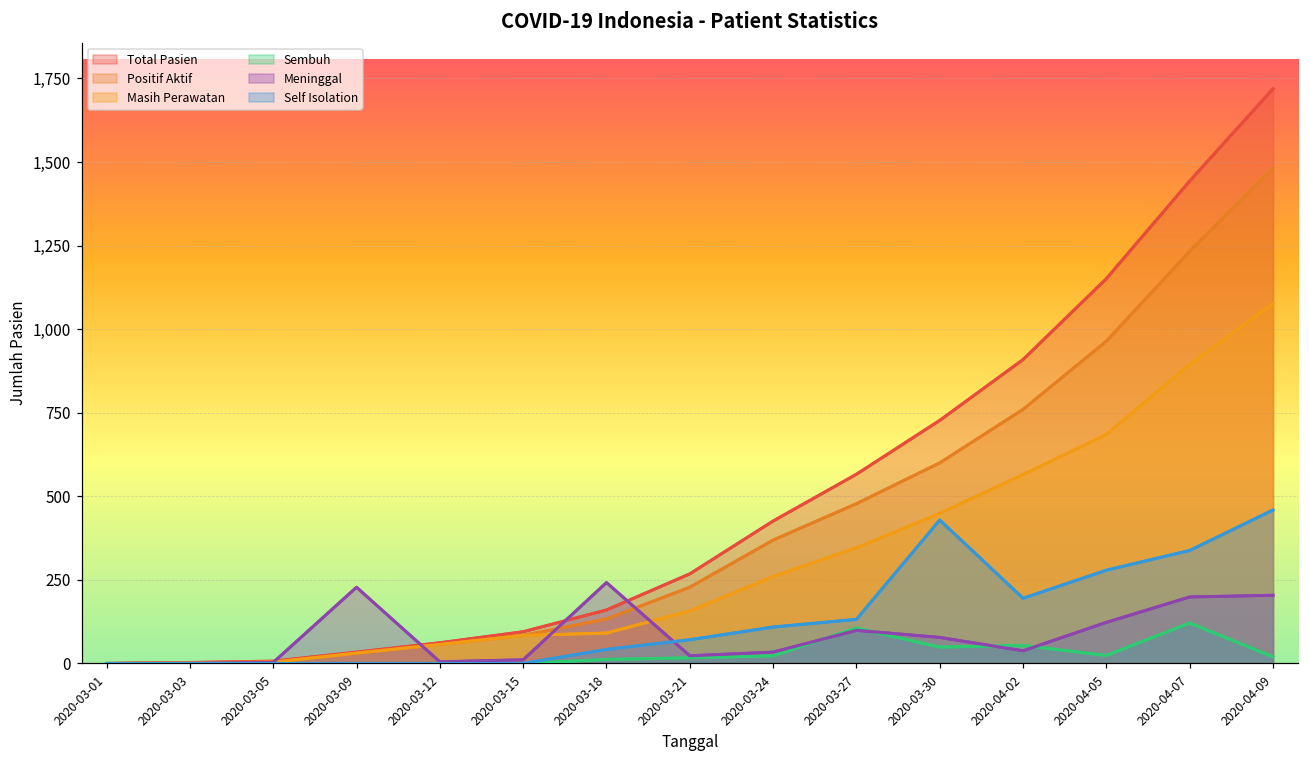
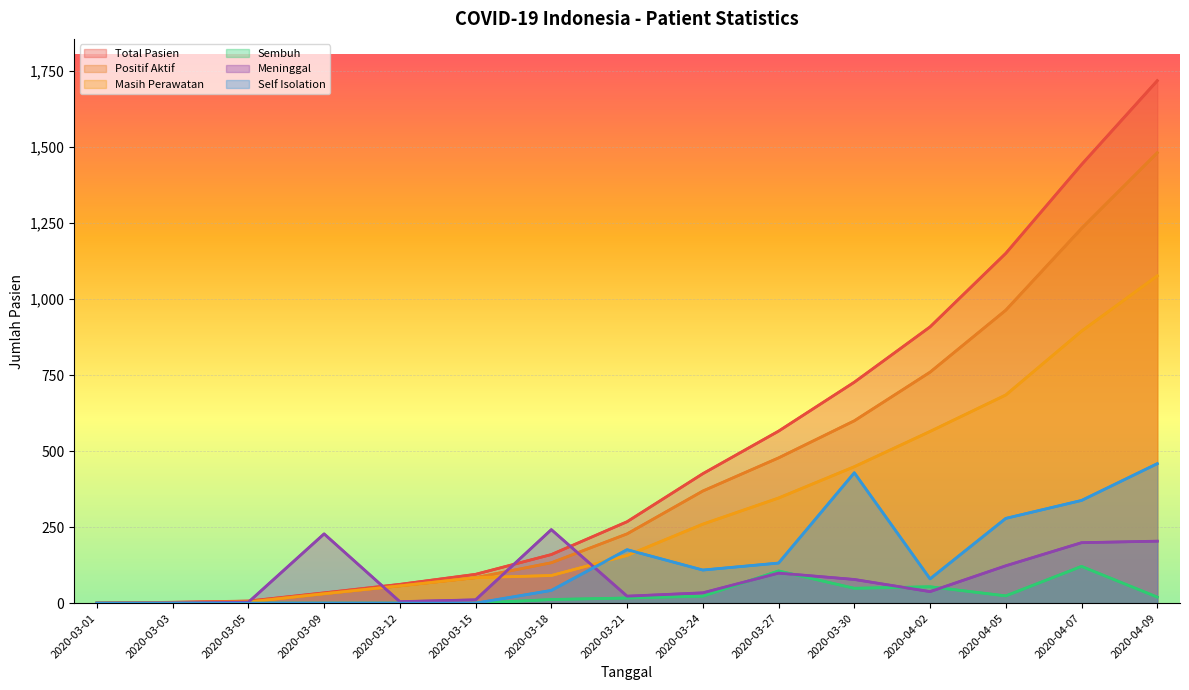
  {
    "Sembuh": {
      "2020-03-18": 10,
      "2020-03-24": 20,
      "2020-03-30": 50,
      "2020-04-02": 50,
      "2020-04-05": 20,
      "2020-04-07": 120,
      "2020-04-09": 20
    },
    "Meninggal": {
      "2020-03-09": 230,
      "2020-03-15": 10,
      "2020-03-18": 240,
      "2020-03-24": 30,
      "2020-03-30": 80,
      "2020-04-02": 40,
      "2020-04-05": 120,
      "2020-04-07": 200,
      "2020-04-09": 200
    },
    "Self Isolation": {
      "2020-03-18": 40,
-     "2020-03-21": 70,
+     "2020-03-21": 180,
      "2020-03-24": 110,
      "2020-03-27": 130,
      "2020-03-30": 430,
-     "2020-04-02": 200,
+     "2020-04-02": 80,
      "2020-04-05": 280,
      "2020-04-07": 340,
      "2020-04-09": 460
    }
  }
